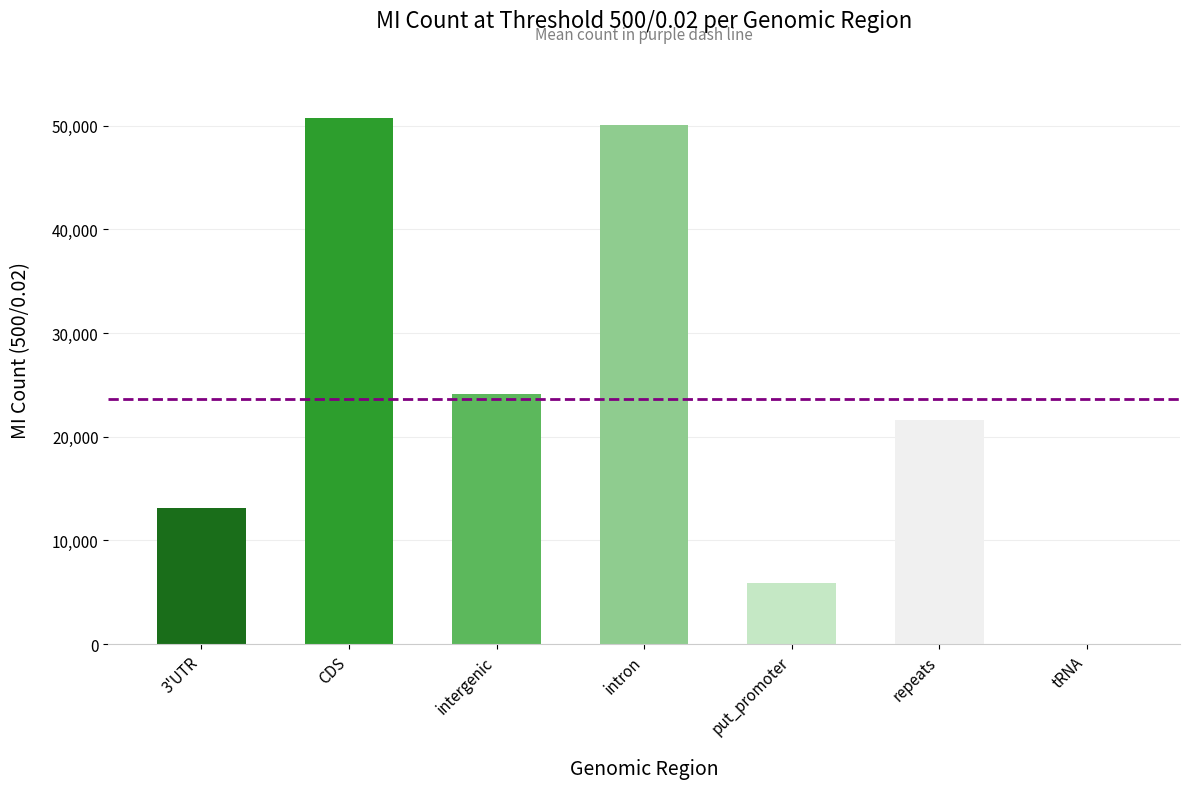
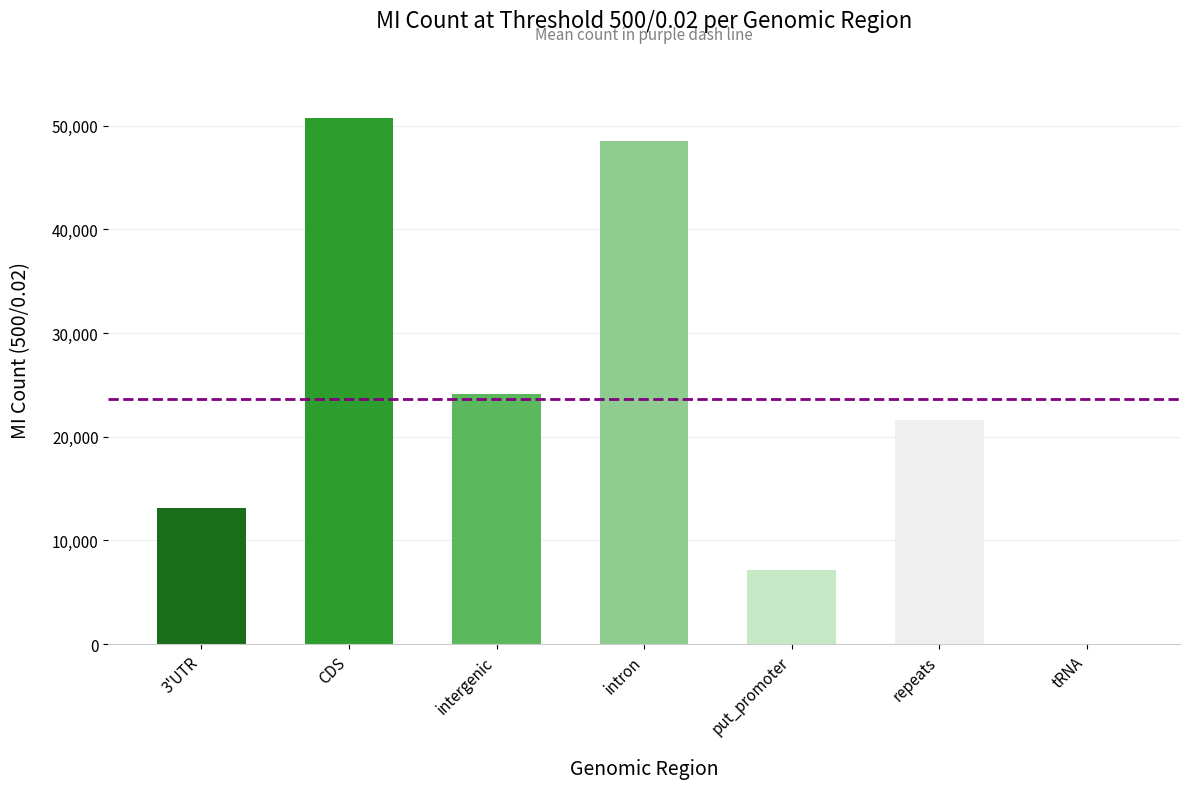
  {
    "3'UTR": "13,100",
    "CDS": "50,800",
    "intergenic": "24,100",
-   "intron": "50,100",
-   "put_promoter": "5,900",
+   "intron": "48,500",
+   "put_promoter": "7,200",
    "repeats": "21,600"
  }
